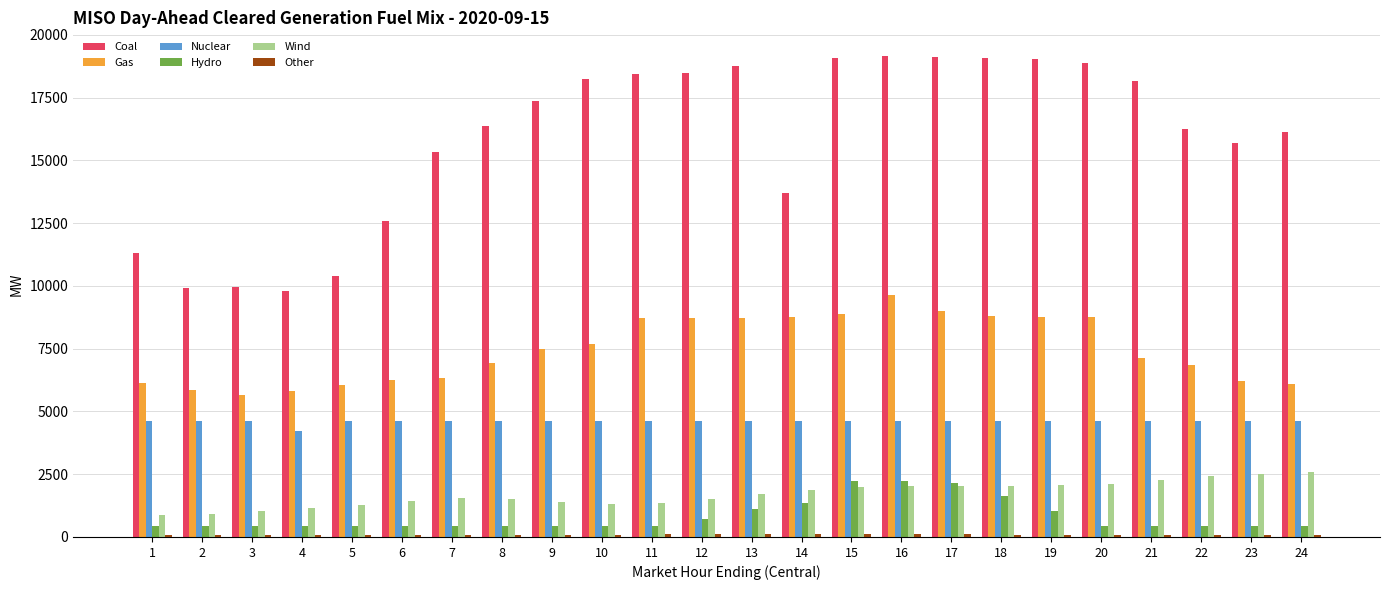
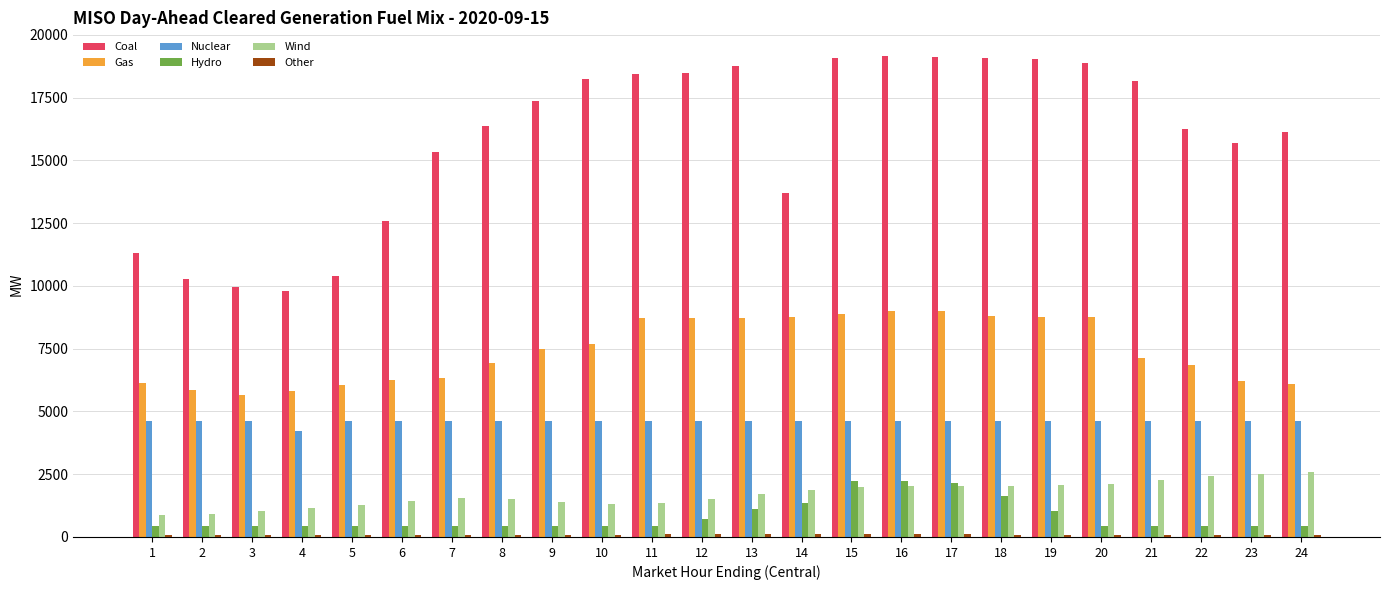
  {
    "Coal": {
      "1": 11300,
-     "2": 9900,
+     "2": 10300,
      "3": 10000,
      "4": 9800,
      "5": 10400,
      "6": 12600,
      "7": 15300,
      "8": 16400,
      "9": 17400,
      "10": 18200,
      "11": 18400,
      "12": 18500,
      "13": 18800,
      "14": 13700,
      "15": 19100,
      "16": 19100,
      "17": 19100,
      "18": 19100,
      "19": 19000,
      "20": 18900,
      "21": 18200,
      "22": 16300,
      "23": 15700,
      "24": 16100
    },
    "Gas": {
      "1": 6100,
      "2": 5900,
      "3": 5700,
      "4": 5800,
      "5": 6100,
      "6": 6200,
      "7": 6300,
      "8": 6900,
      "9": 7500,
      "10": 7700,
      "11": 8700,
      "12": 8700,
      "13": 8700,
      "14": 8800,
      "15": 8900,
-     "16": 9600,
+     "16": 9000,
      "17": 9000,
      "18": 8800,
      "19": 8800,
      "20": 8800,
      "21": 7100,
      "22": 6800,
      "23": 6200,
      "24": 6100
    },
    "Nuclear": {
      "1": 4600,
      "2": 4600,
      "3": 4600,
      "4": 4200,
      "5": 4600,
      "6": 4600,
      "7": 4600,
      "8": 4600,
      "9": 4600,
      "10": 4600,
      "11": 4600,
      "12": 4600,
      "13": 4600,
      "14": 4600,
      "15": 4600,
      "16": 4600,
      "17": 4600,
      "18": 4600,
      "19": 4600,
      "20": 4600,
      "21": 4600,
      "22": 4600,
      "23": 4600,
      "24": 4600
    },
    "Hydro": {
      "1": 400,
      "2": 400,
      "3": 400,
      "4": 400,
      "5": 400,
      "6": 400,
      "7": 400,
      "8": 400,
      "9": 400,
      "10": 400,
      "11": 400,
      "12": 700,
      "13": 1100,
      "14": 1300,
      "15": 2200,
      "16": 2200,
      "17": 2100,
      "18": 1600,
      "19": 1000,
      "20": 400,
      "21": 400,
      "22": 400,
      "23": 400,
      "24": 400
    },
    "Wind": {
      "1": 900,
      "2": 900,
      "3": 1000,
      "4": 1200,
      "5": 1300,
      "6": 1400,
      "7": 1500,
      "8": 1500,
      "9": 1400,
      "10": 1300,
      "11": 1400,
      "12": 1500,
      "13": 1700,
      "14": 1900,
      "15": 2000,
      "16": 2000,
      "17": 2000,
      "18": 2000,
      "19": 2100,
      "20": 2100,
      "21": 2300,
      "22": 2400,
      "23": 2500,
      "24": 2600
    },
    "Other": {
      "11": 100,
      "12": 100,
      "13": 100,
      "14": 100,
      "15": 100,
      "16": 100,
      "17": 100
    }
  }
